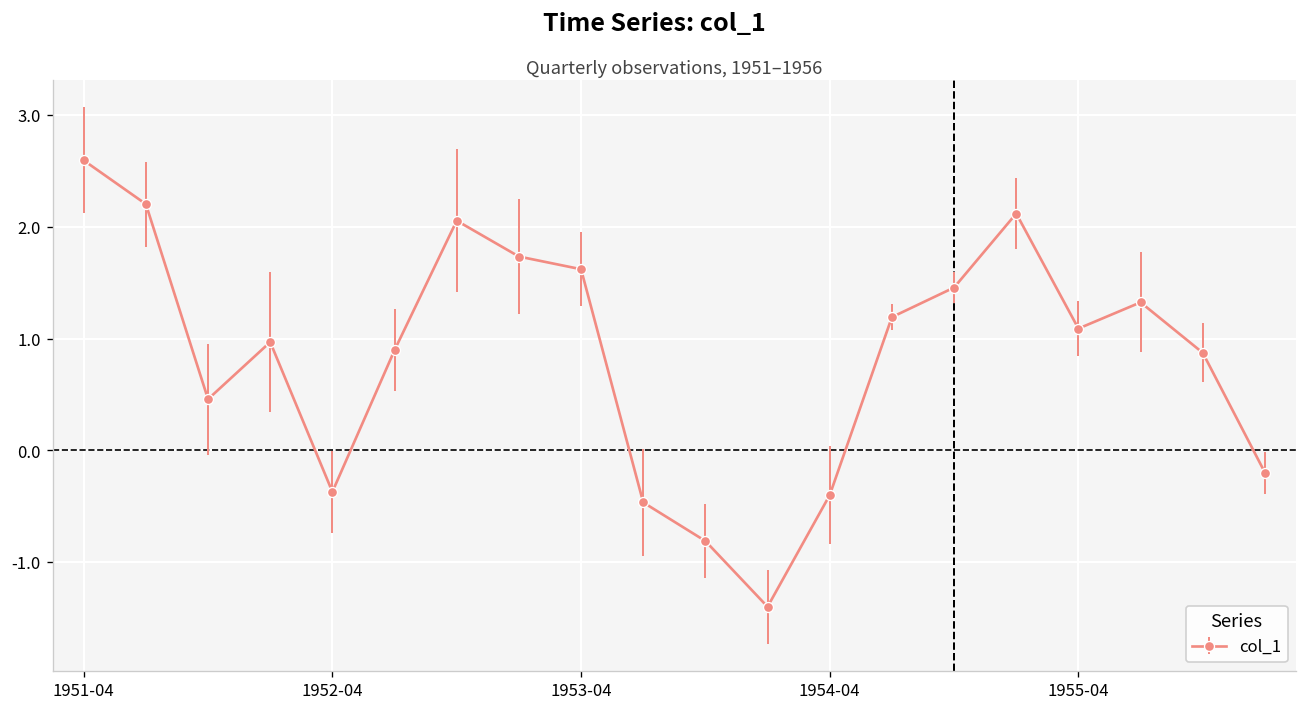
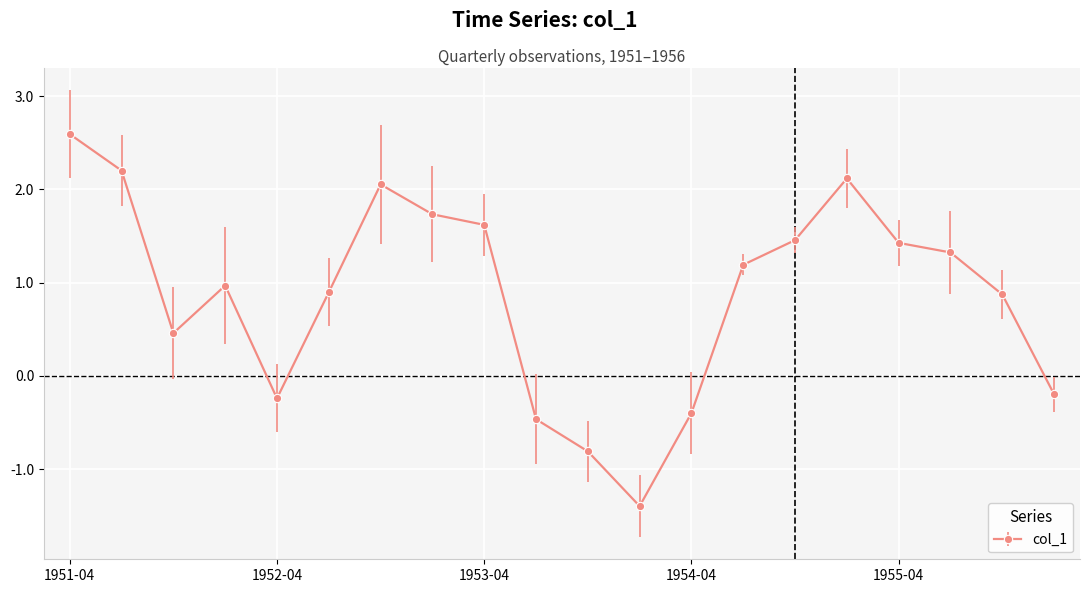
  {
    "1951-04": 2.6,
-   "1952-04": -0.4,
+   "1952-04": -0.2,
    "1953-04": 1.6,
    "1954-04": -0.4,
-   "1955-04": 1.1
+   "1955-04": 1.4
  }
